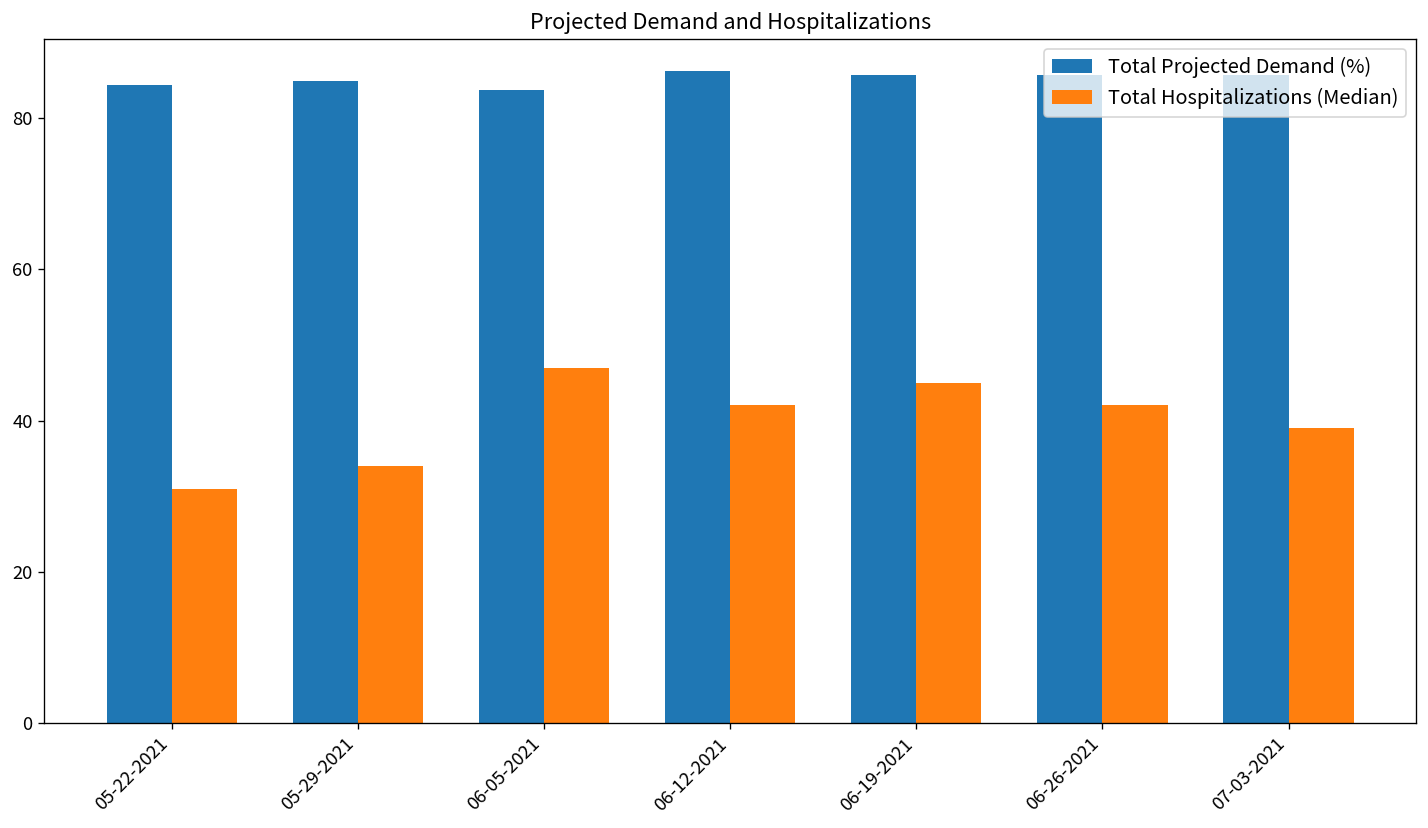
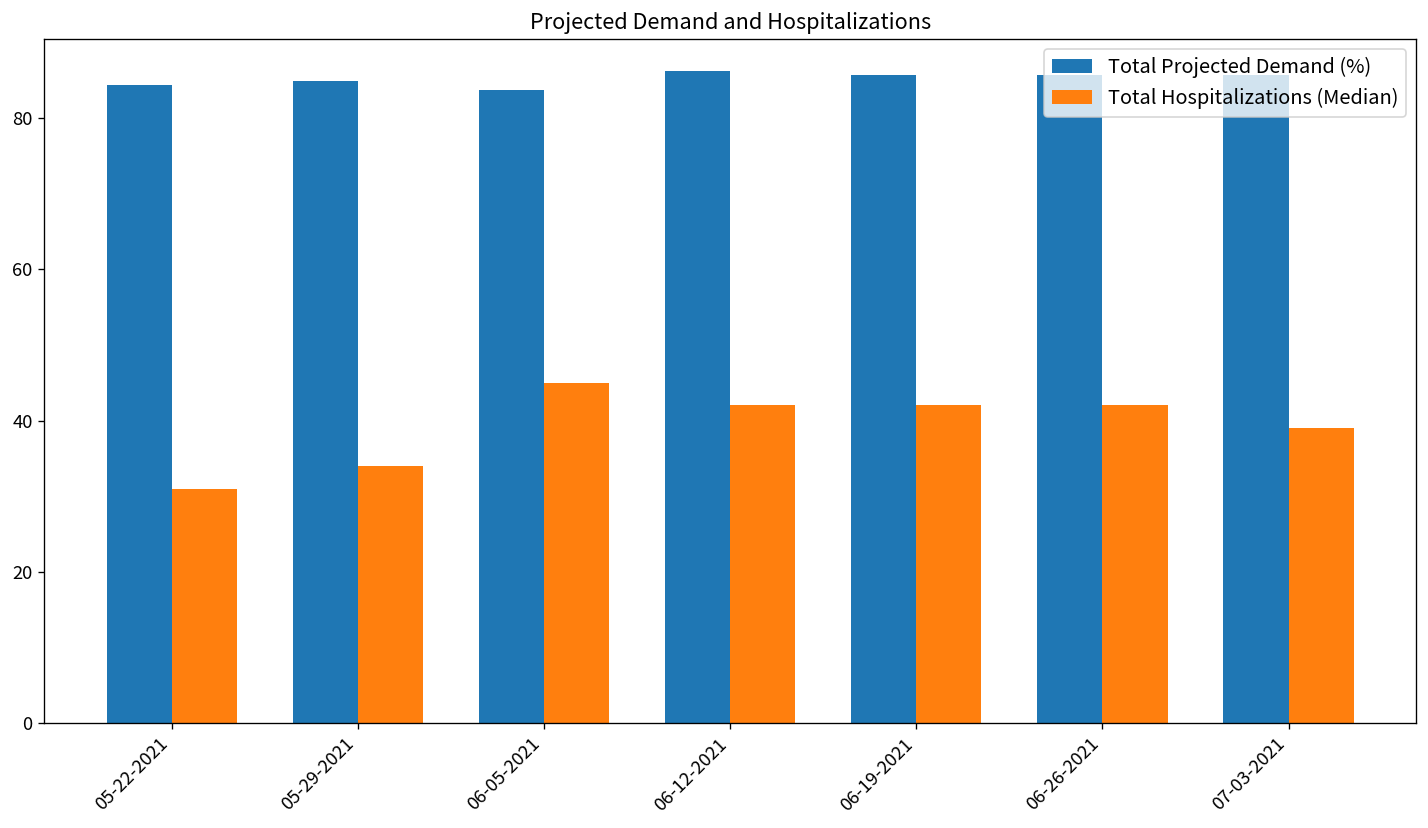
  {
    "Total Projected Demand (%)": {
      "05-22-2021": 84,
      "05-29-2021": 85,
      "06-05-2021": 84,
      "06-12-2021": 86,
      "06-19-2021": 86
    },
    "Total Hospitalizations (Median)": {
      "05-22-2021": 31,
      "05-29-2021": 34,
-     "06-05-2021": 47,
+     "06-05-2021": 45,
      "06-12-2021": 42,
-     "06-19-2021": 45,
+     "06-19-2021": 42,
      "06-26-2021": 42,
      "07-03-2021": 39
    }
  }
